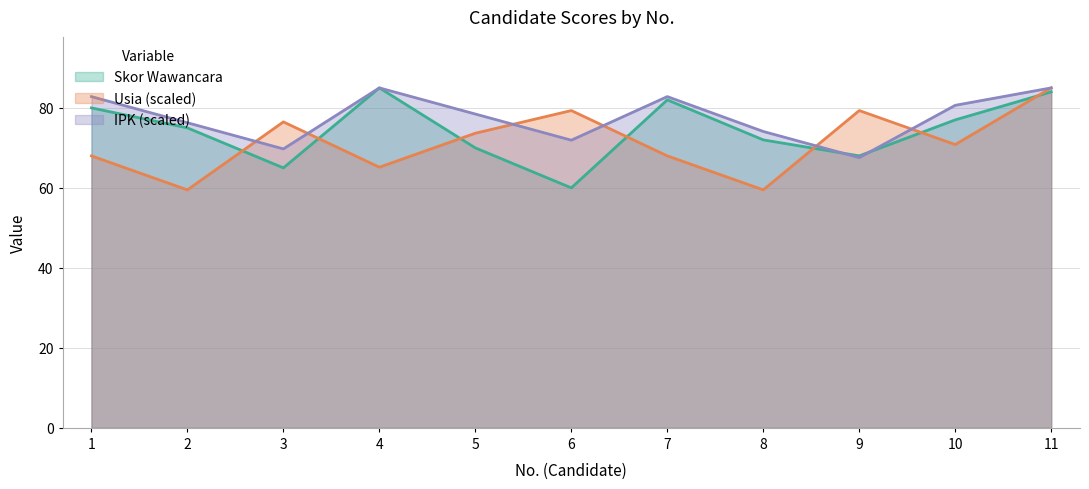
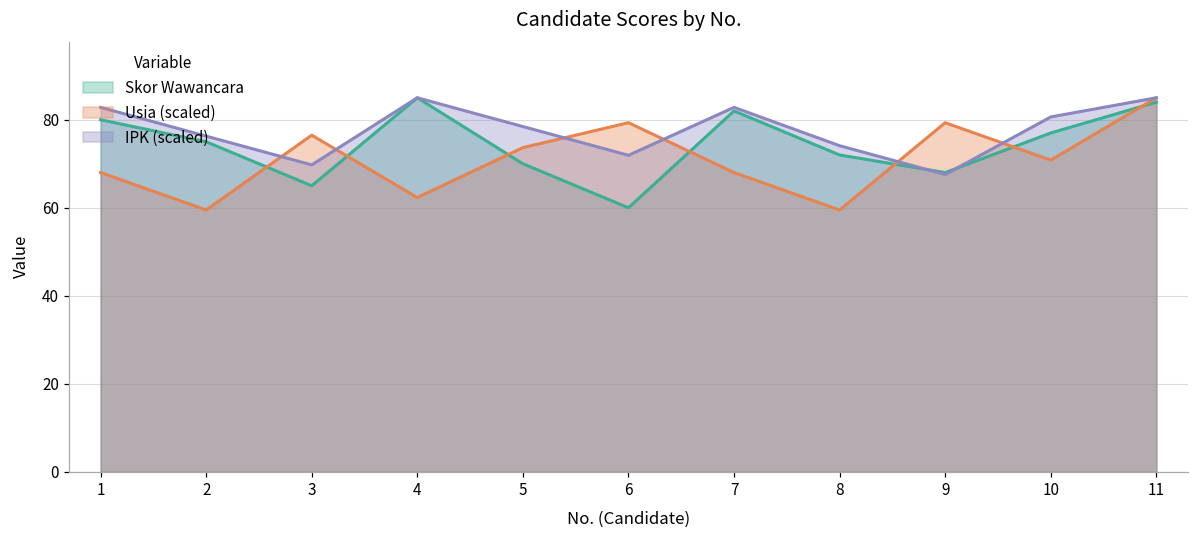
  {
    "Usia (scaled)": {
      "1": 68,
      "2": 59,
      "3": 77,
-     "4": 65,
+     "4": 62,
      "5": 74,
      "6": 79,
      "7": 68,
      "8": 59,
      "9": 79,
      "10": 71
    }
  }
